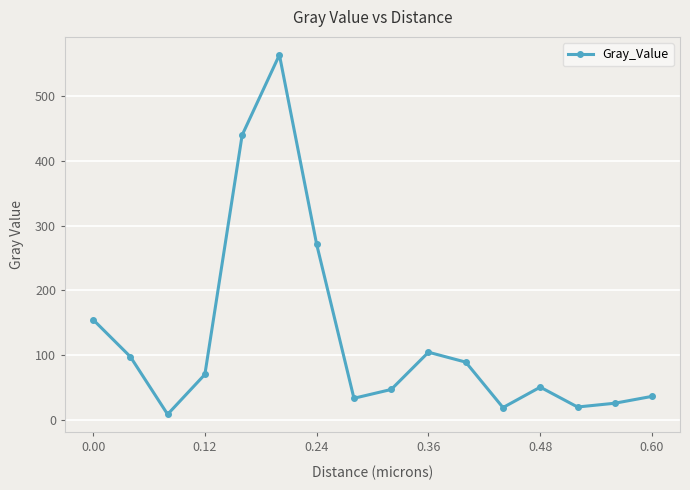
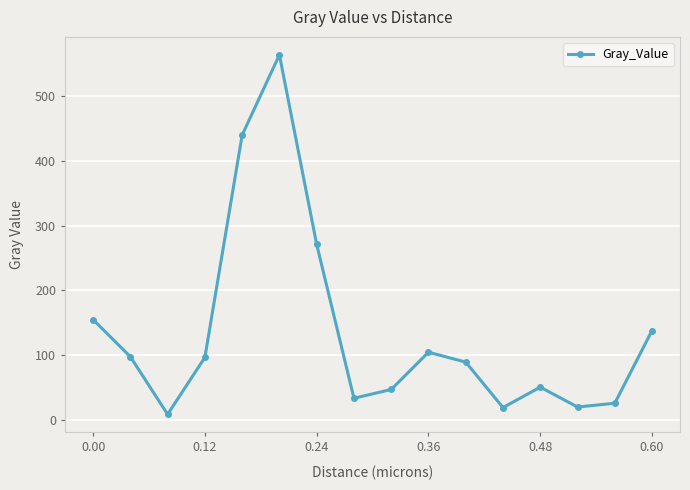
  {
    "0.00": 150,
-   "0.12": 70,
+   "0.12": 100,
    "0.24": 270,
    "0.36": 100,
    "0.48": 50,
-   "0.60": 40
+   "0.60": 140
  }
